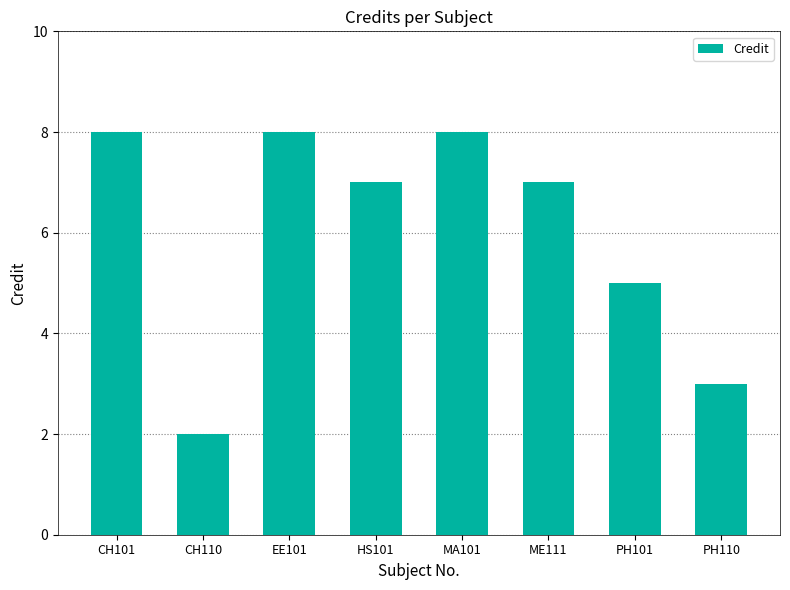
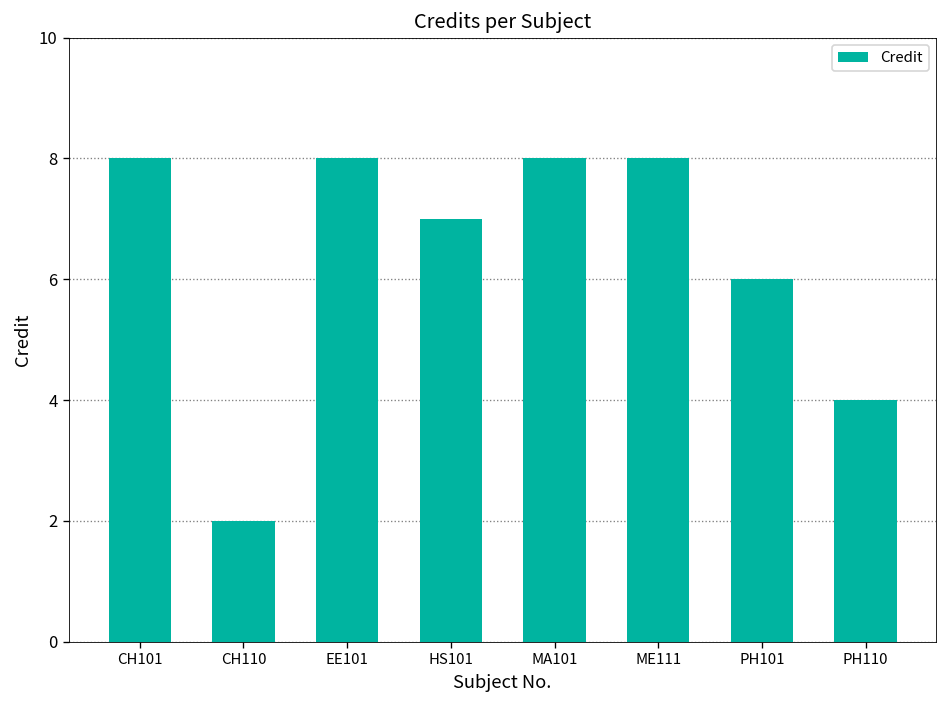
  {
    "CH101": 8,
    "CH110": 2,
    "EE101": 8,
    "HS101": 7,
    "MA101": 8,
-   "ME111": 7,
-   "PH101": 5,
-   "PH110": 3
+   "ME111": 8,
+   "PH101": 6,
+   "PH110": 4
  }
